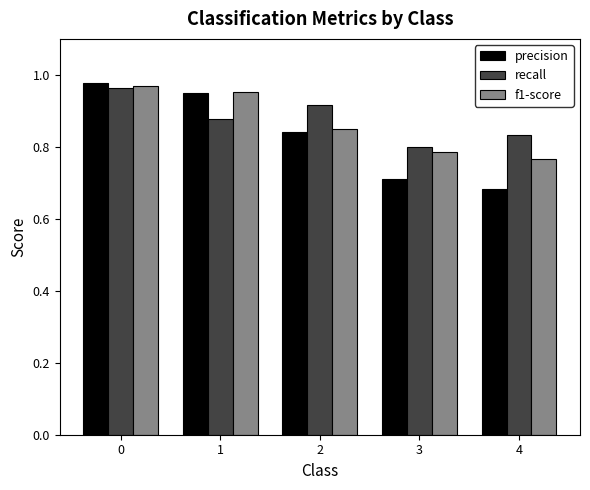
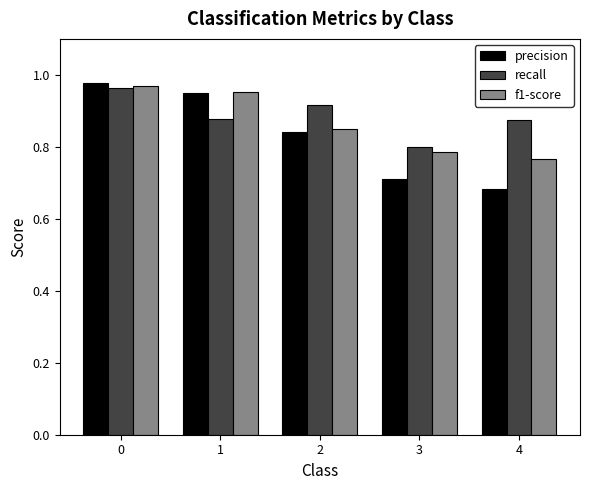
  {
    "precision": {
      "0": 0.98,
      "1": 0.95,
      "2": 0.84,
      "3": 0.71,
      "4": 0.68
    },
    "recall": {
      "0": 0.96,
      "1": 0.88,
      "2": 0.92,
      "3": 0.80,
-     "4": 0.83
+     "4": 0.88
    },
    "f1-score": {
      "0": 0.97,
      "1": 0.95,
      "2": 0.85,
      "3": 0.78,
      "4": 0.77
    }
  }
